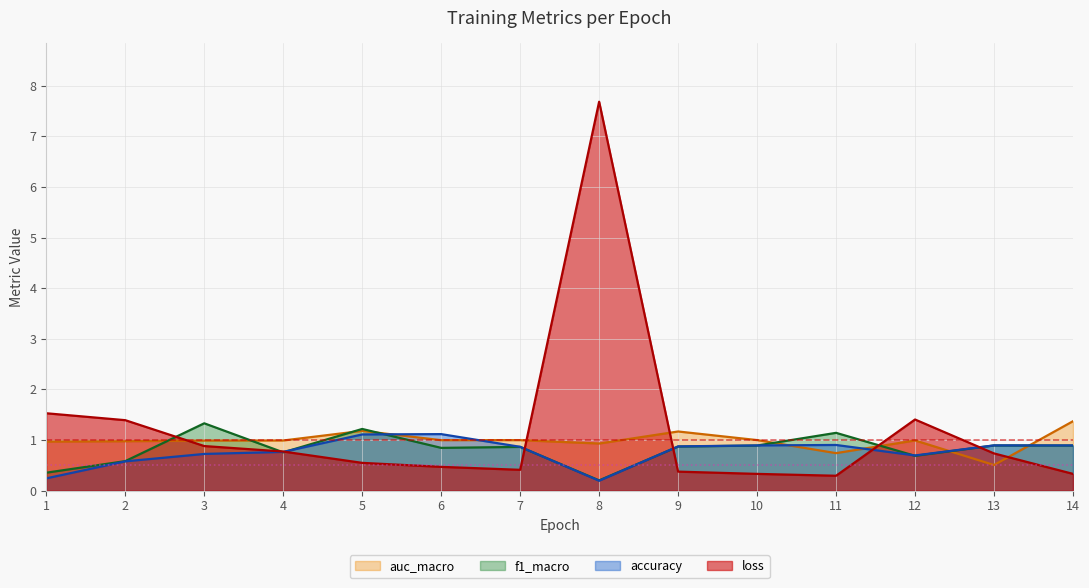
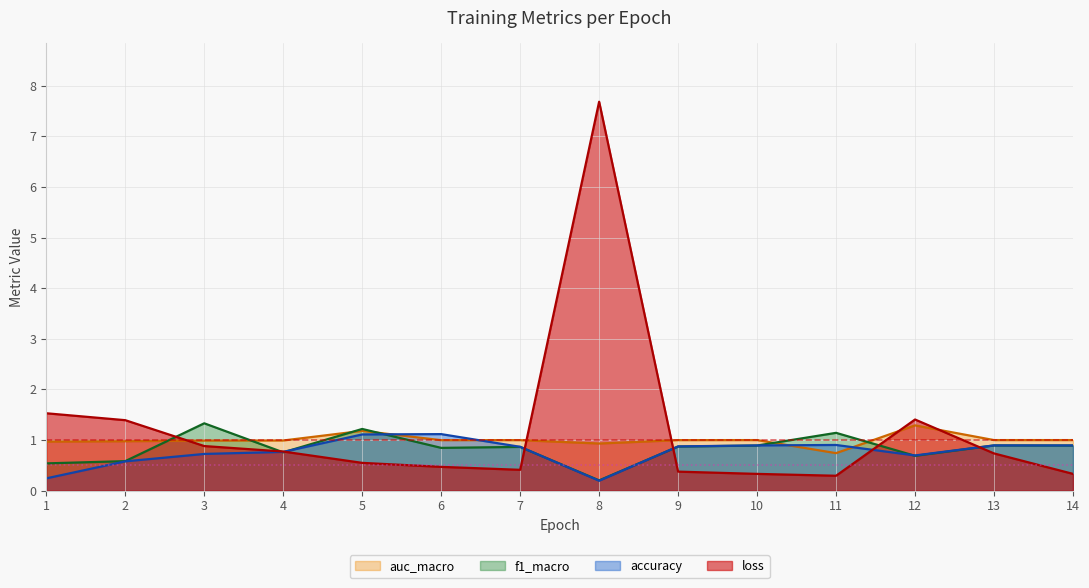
  {
    "auc_macro": {
      "1": 1.0,
      "2": 1.0,
      "3": 1.0,
      "4": 1.0,
      "6": 1.0,
      "7": 1.0,
      "8": 0.9,
-     "9": 1.2,
+     "9": 1.0,
      "10": 1.0,
      "11": 0.7,
-     "12": 1.0,
-     "13": 0.5,
-     "14": 1.4
+     "12": 1.3,
+     "13": 1.0,
+     "14": 1.0
    },
    "f1_macro": {
-     "1": 0.4,
+     "1": 0.5,
      "3": 1.3,
      "6": 0.8,
      "11": 1.1
    },
    "accuracy": {
      "1": 0.2,
      "3": 0.7,
      "5": 1.1,
      "6": 1.1,
      "11": 0.9
    },
    "loss": {
      "1": 1.5,
      "2": 1.4,
      "3": 0.9,
      "5": 0.5,
      "6": 0.5,
      "7": 0.4,
      "8": 7.7,
      "9": 0.4,
      "10": 0.3,
      "11": 0.3,
      "12": 1.4,
      "13": 0.7,
      "14": 0.3
    }
  }
